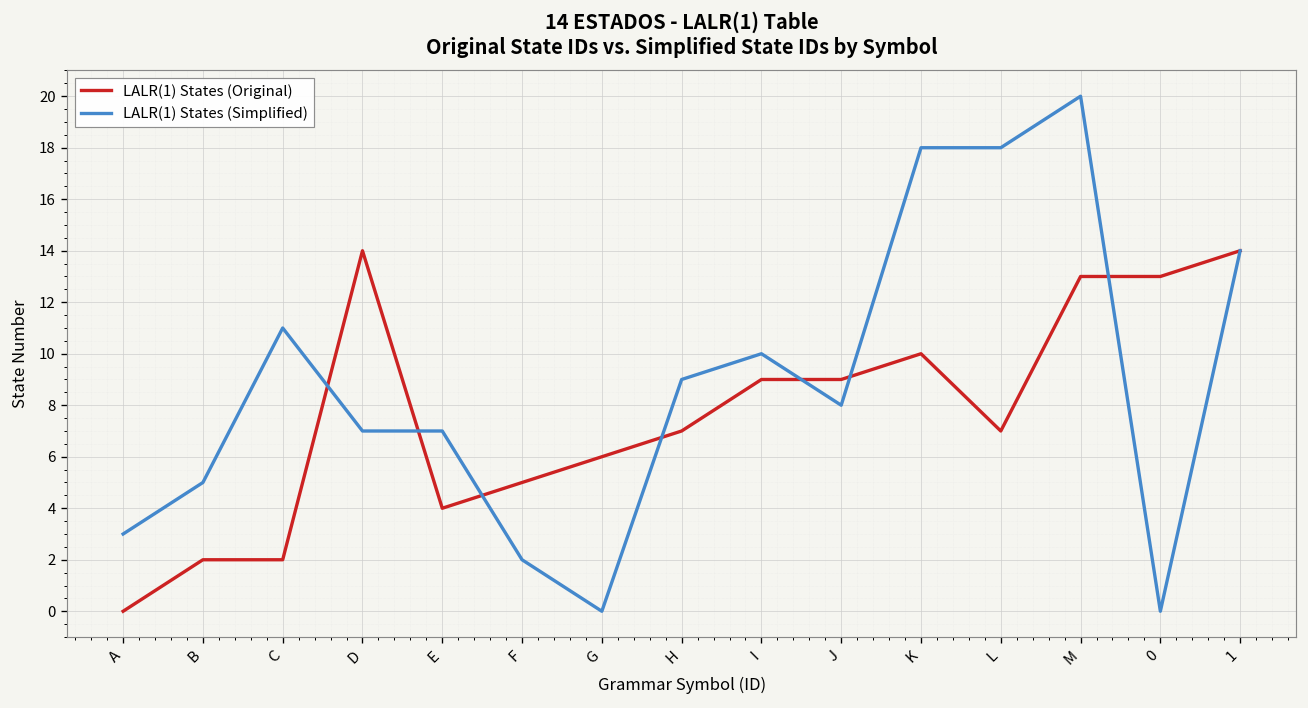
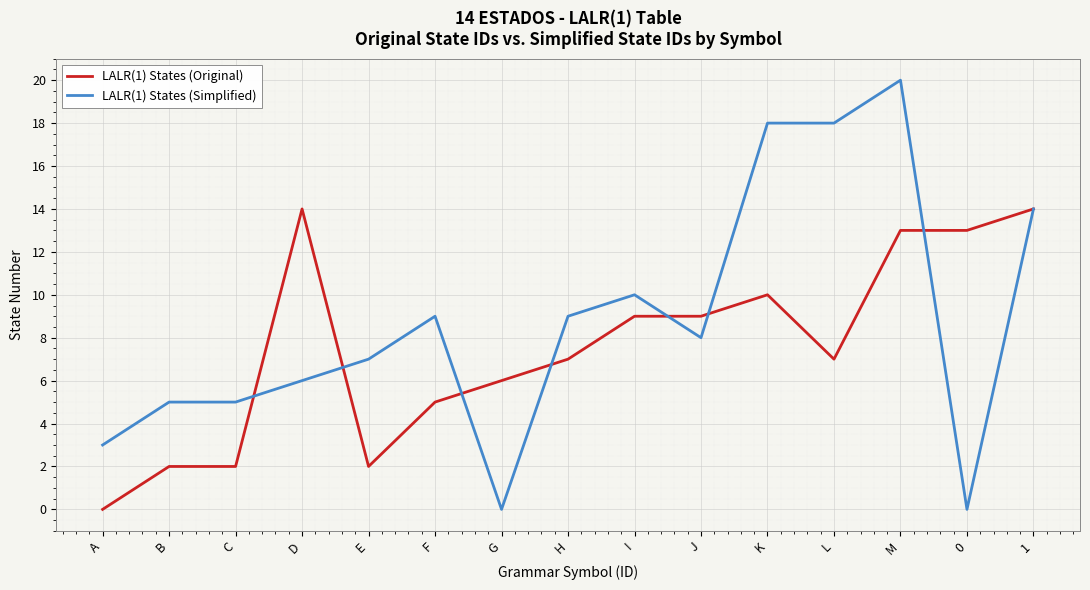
  {
    "LALR(1) States (Original)": {
      "A": 0,
      "B": 2,
      "C": 2,
      "D": 14,
-     "E": 4,
+     "E": 2,
      "F": 5,
      "G": 6,
      "H": 7,
      "I": 9,
      "J": 9,
      "K": 10,
      "L": 7,
      "M": 13,
      "0": 13
    },
    "LALR(1) States (Simplified)": {
      "A": 3,
      "B": 5,
-     "C": 11,
-     "D": 7,
+     "C": 5,
+     "D": 6,
      "E": 7,
-     "F": 2,
+     "F": 9,
      "G": 0,
      "H": 9,
      "I": 10,
      "J": 8,
      "K": 18,
      "L": 18,
      "M": 20,
      "0": 0
    }
  }
